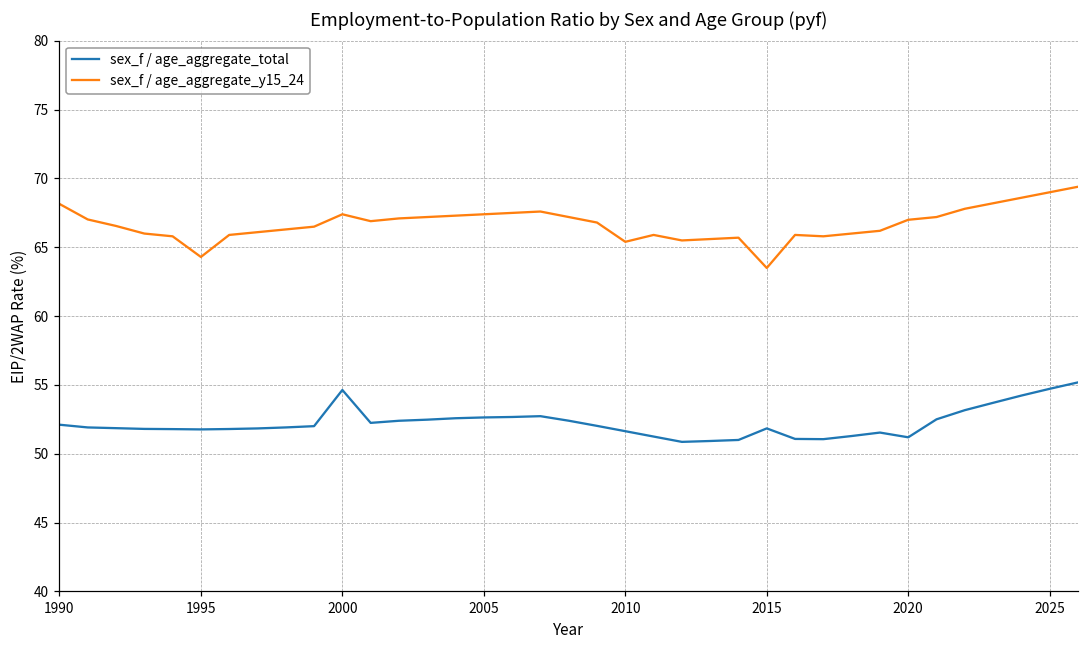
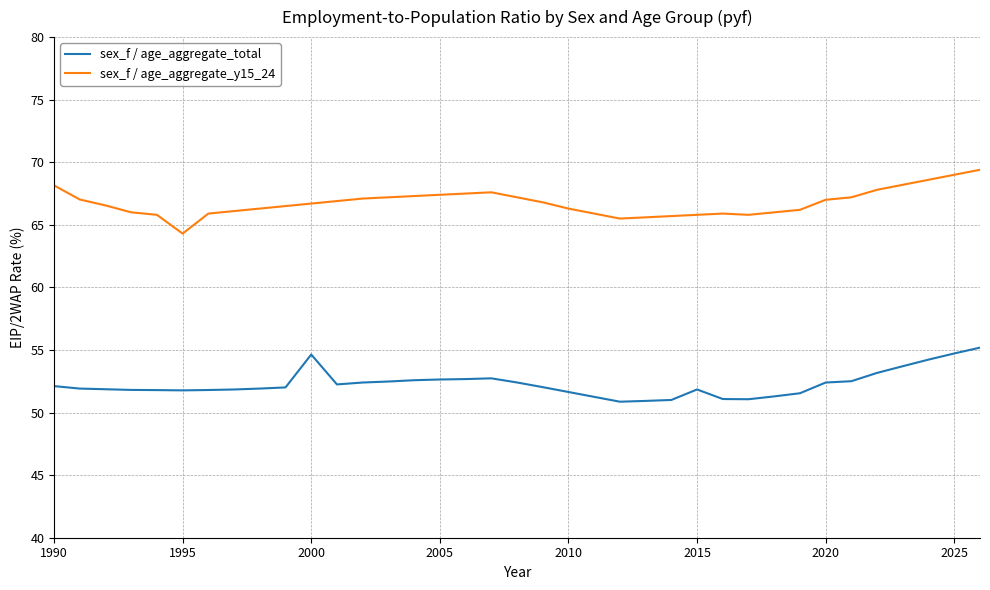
  {
    "sex_f / age_aggregate_total": {
      "1990": 52.1,
      "1995": 51.8,
      "2000": 54.6,
      "2005": 52.6,
      "2010": 51.6,
      "2015": 51.8,
-     "2020": 51.2,
+     "2020": 52.4,
      "2025": 54.7
    },
    "sex_f / age_aggregate_y15_24": {
      "1990": 68.2,
      "1995": 64.3,
-     "2000": 67.4,
+     "2000": 66.7,
      "2005": 67.4,
-     "2010": 65.4,
-     "2015": 63.5,
+     "2010": 66.3,
+     "2015": 65.8,
      "2020": 67.0,
      "2025": 69.0
    }
  }
